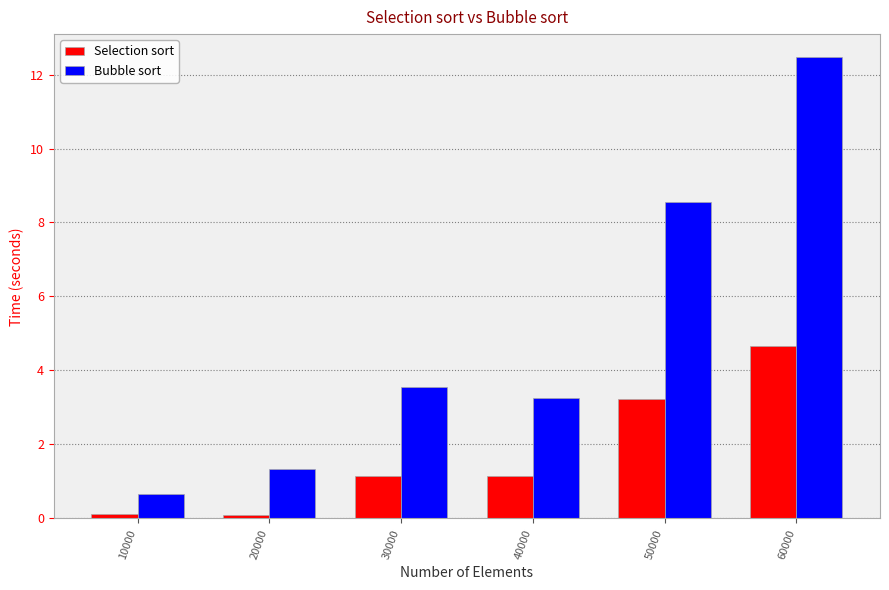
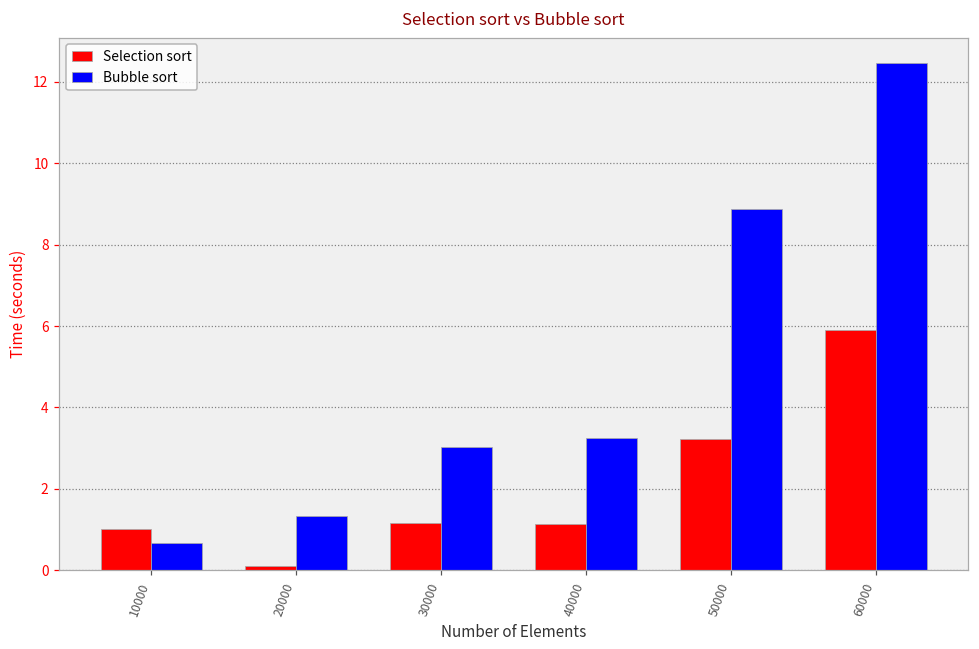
  {
    "Selection sort": {
-     "10000": 0.1,
+     "10000": 1.0,
      "20000": 0.1,
      "30000": 1.2,
      "40000": 1.1,
      "50000": 3.2,
-     "60000": 4.7
+     "60000": 5.9
    },
    "Bubble sort": {
      "10000": 0.7,
      "20000": 1.3,
-     "30000": 3.6,
+     "30000": 3.0,
      "40000": 3.2,
-     "50000": 8.5,
+     "50000": 8.9,
      "60000": 12.5
    }
  }
